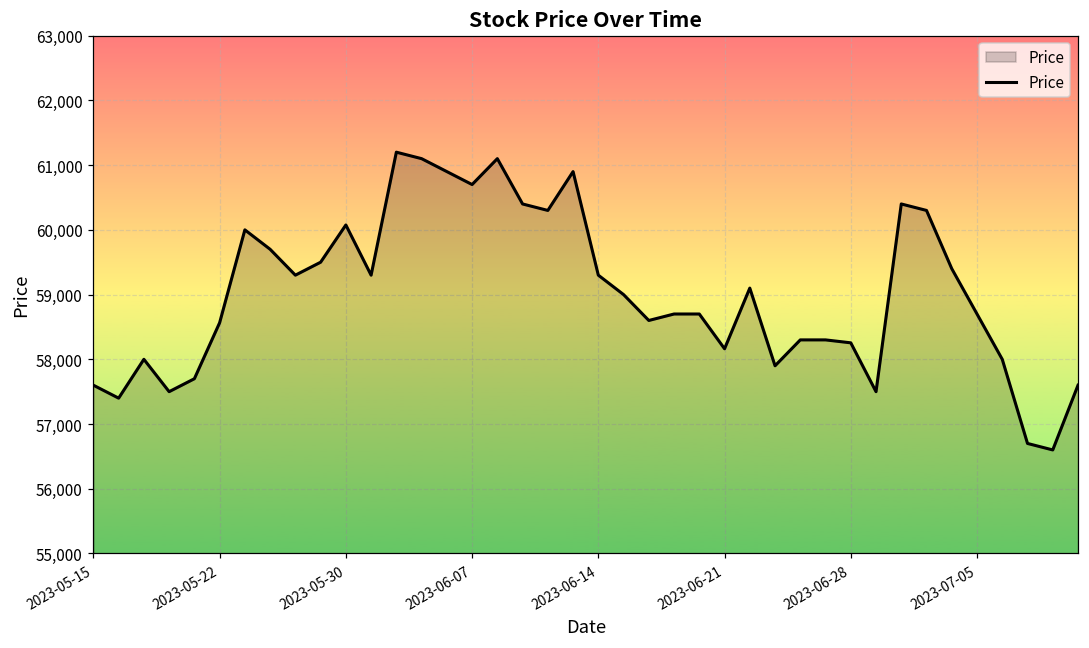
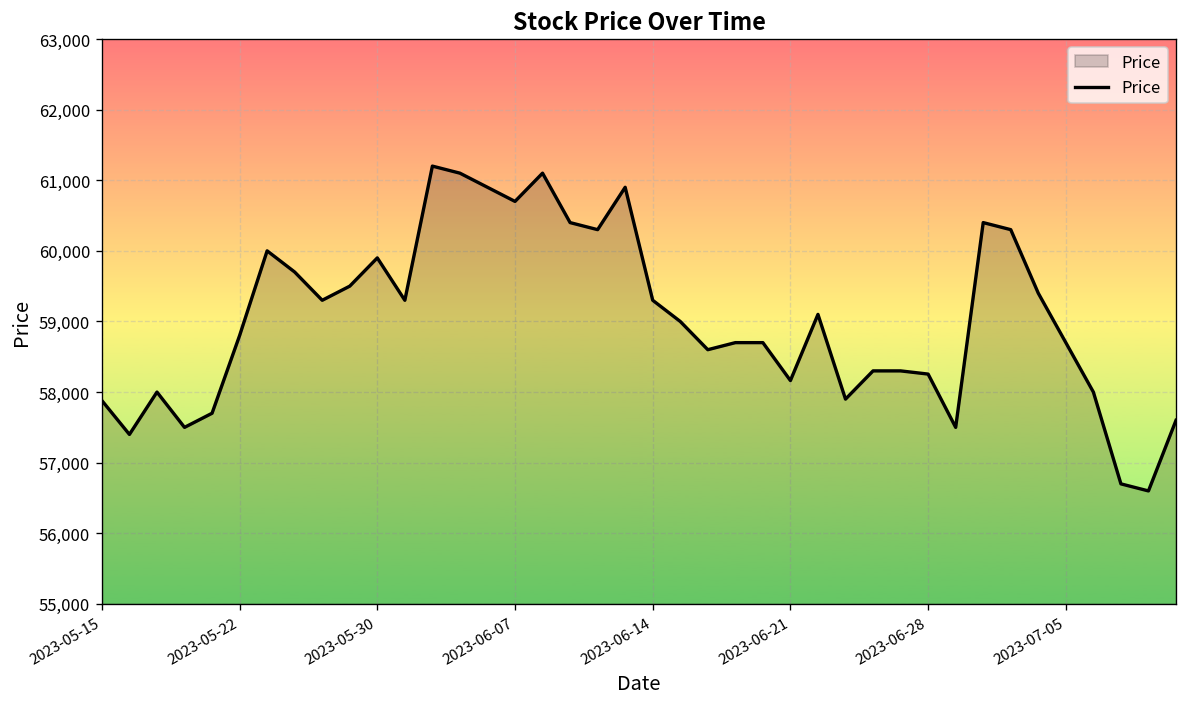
  {
-   "2023-05-15": "57,600",
-   "2023-05-22": "58,600",
-   "2023-05-30": "60,100",
+   "2023-05-15": "57,900",
+   "2023-05-22": "58,800",
+   "2023-05-30": "59,900",
    "2023-06-07": "60,700",
    "2023-06-14": "59,300",
    "2023-06-21": "58,200",
    "2023-06-28": "58,300",
    "2023-07-05": "58,700"
  }
